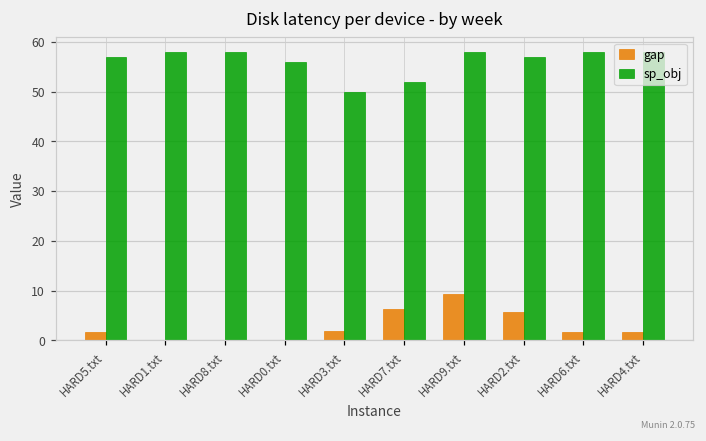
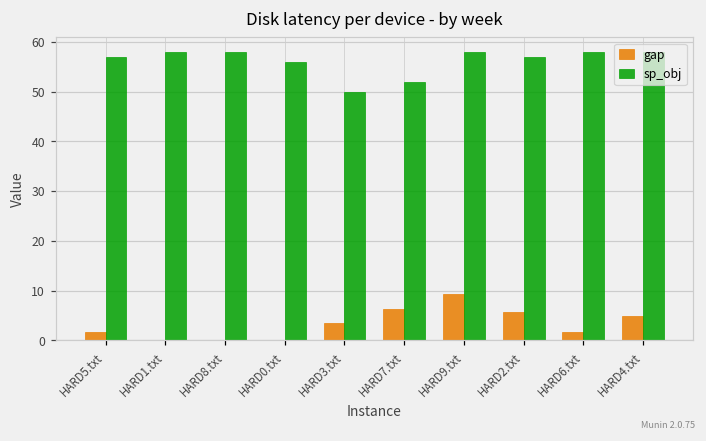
  {
    "gap": {
      "HARD5.txt": 2,
      "HARD1.txt": 0,
      "HARD8.txt": 0,
      "HARD0.txt": 0,
-     "HARD3.txt": 2,
+     "HARD3.txt": 4,
      "HARD7.txt": 6,
      "HARD9.txt": 9,
      "HARD2.txt": 6,
      "HARD6.txt": 2,
-     "HARD4.txt": 2
+     "HARD4.txt": 5
    },
    "sp_obj": {
      "HARD5.txt": 57,
      "HARD1.txt": 58,
      "HARD8.txt": 58,
      "HARD0.txt": 56,
      "HARD3.txt": 50,
      "HARD7.txt": 52,
      "HARD9.txt": 58,
      "HARD2.txt": 57,
      "HARD6.txt": 58
    }
  }
